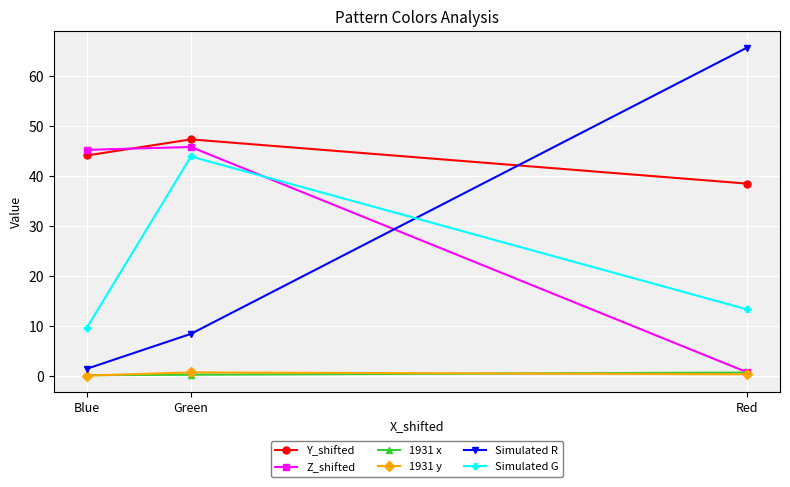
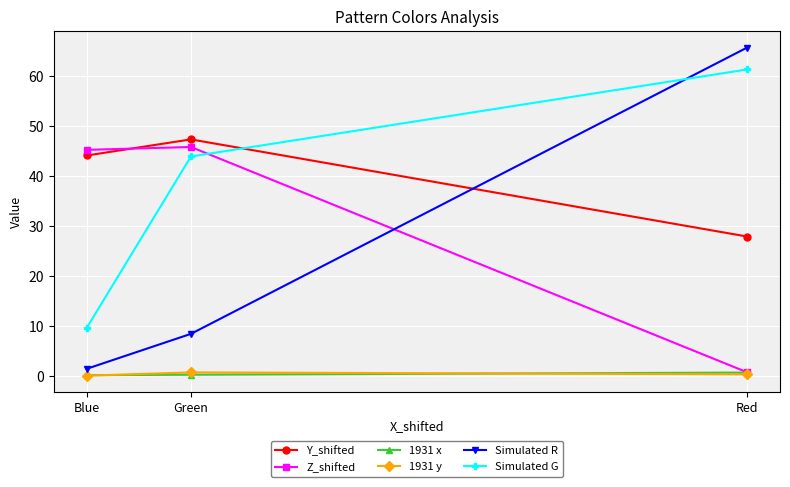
  {
    "Y_shifted": {
      "Blue": 44,
      "Green": 47,
-     "Red": 39
+     "Red": 28
    },
    "Z_shifted": {
      "Blue": 45,
      "Green": 46
    },
    "Simulated R": {
      "Blue": 1,
      "Green": 8,
      "Red": 66
    },
    "Simulated G": {
      "Blue": 10,
      "Green": 44,
-     "Red": 13
+     "Red": 61
    }
  }
